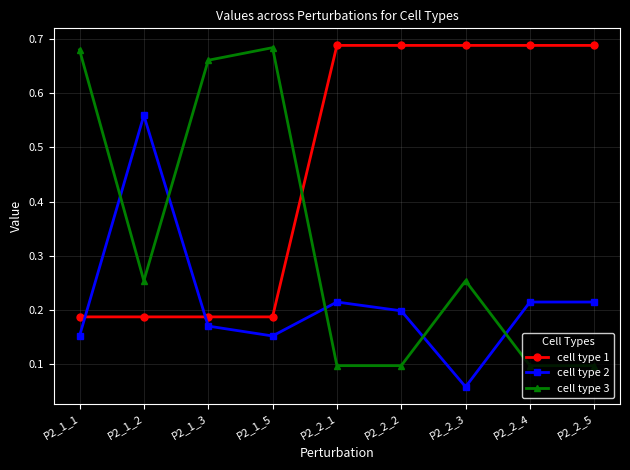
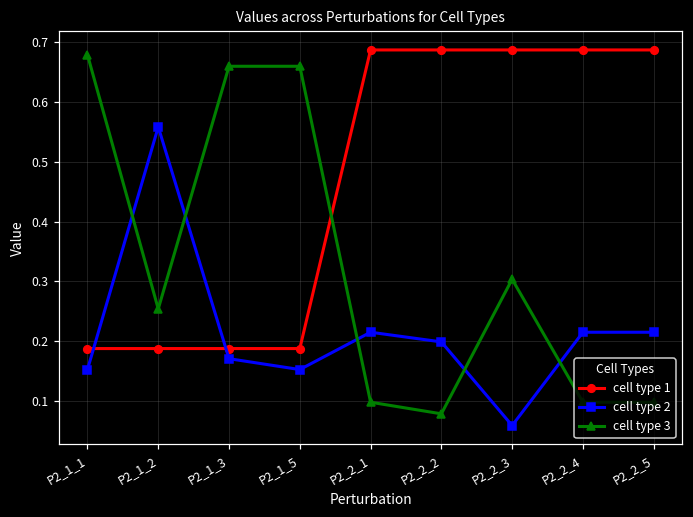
  {
    "cell type 1": {
      "P2_1_1": 0.19,
      "P2_1_2": 0.19,
      "P2_1_3": 0.19,
      "P2_1_5": 0.19,
      "P2_2_1": 0.69,
      "P2_2_2": 0.69,
      "P2_2_3": 0.69,
      "P2_2_4": 0.69,
      "P2_2_5": 0.69
    },
    "cell type 2": {
      "P2_1_1": 0.15,
      "P2_1_2": 0.56,
      "P2_1_3": 0.17,
      "P2_1_5": 0.15,
      "P2_2_1": 0.21,
      "P2_2_2": 0.20,
      "P2_2_3": 0.06,
      "P2_2_4": 0.21,
      "P2_2_5": 0.21
    },
    "cell type 3": {
      "P2_1_1": 0.68,
      "P2_1_2": 0.25,
      "P2_1_3": 0.66,
-     "P2_1_5": 0.68,
+     "P2_1_5": 0.66,
      "P2_2_1": 0.10,
-     "P2_2_2": 0.10,
-     "P2_2_3": 0.25
+     "P2_2_2": 0.08,
+     "P2_2_3": 0.30
    }
  }
